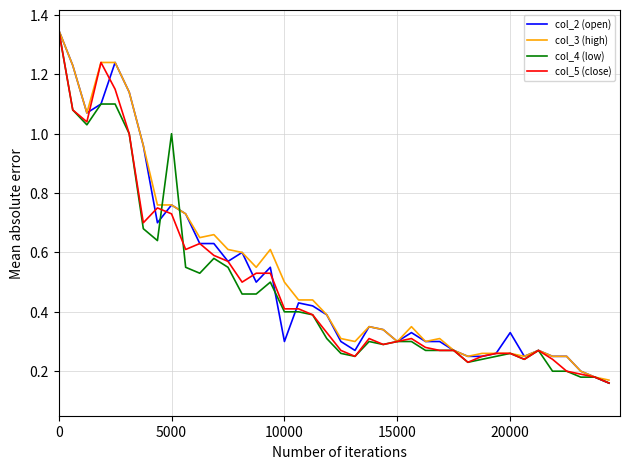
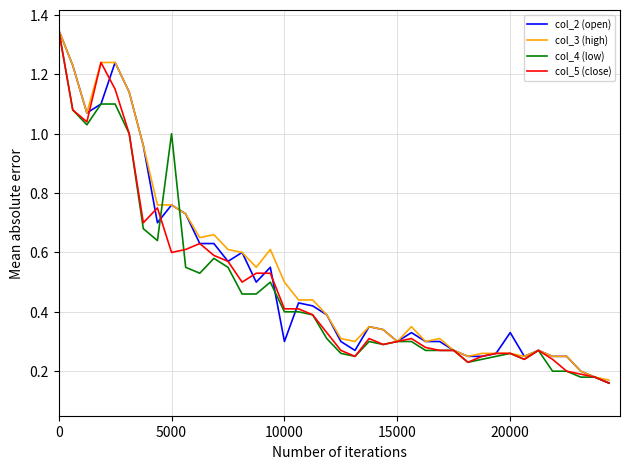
  {
    "col_2 (open)": {
      "10000": 0.30,
      "20000": 0.33
    },
    "col_3 (high)": {
      "10000": 0.50
    },
    "col_4 (low)": {
      "5000": 1.00,
      "10000": 0.40
    },
    "col_5 (close)": {
-     "5000": 0.73,
+     "5000": 0.60,
      "10000": 0.41
    }
  }
